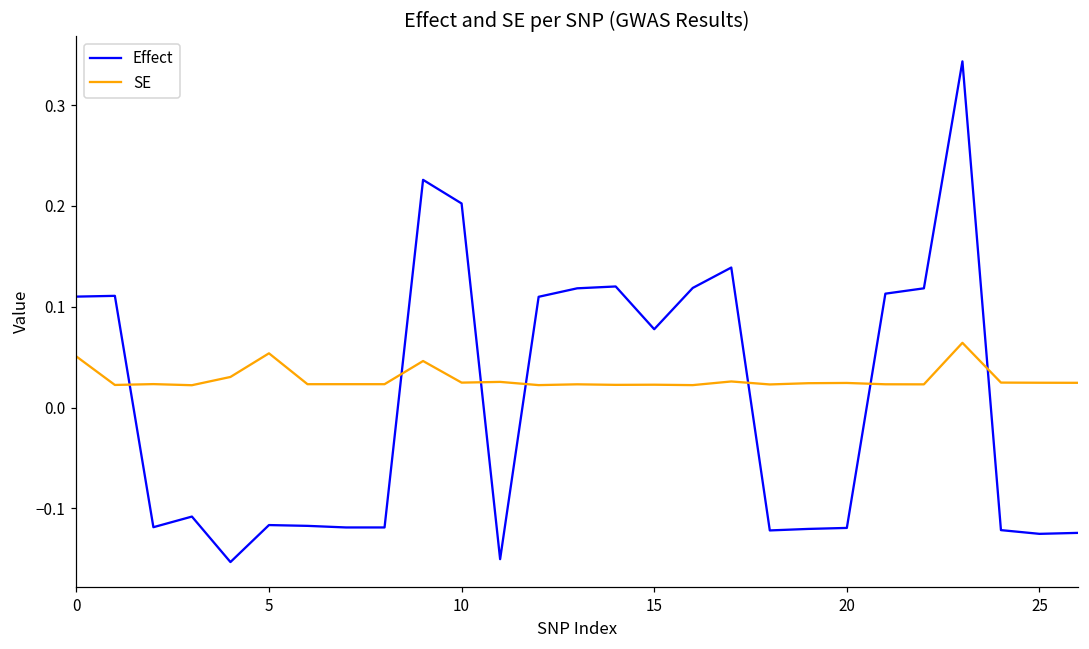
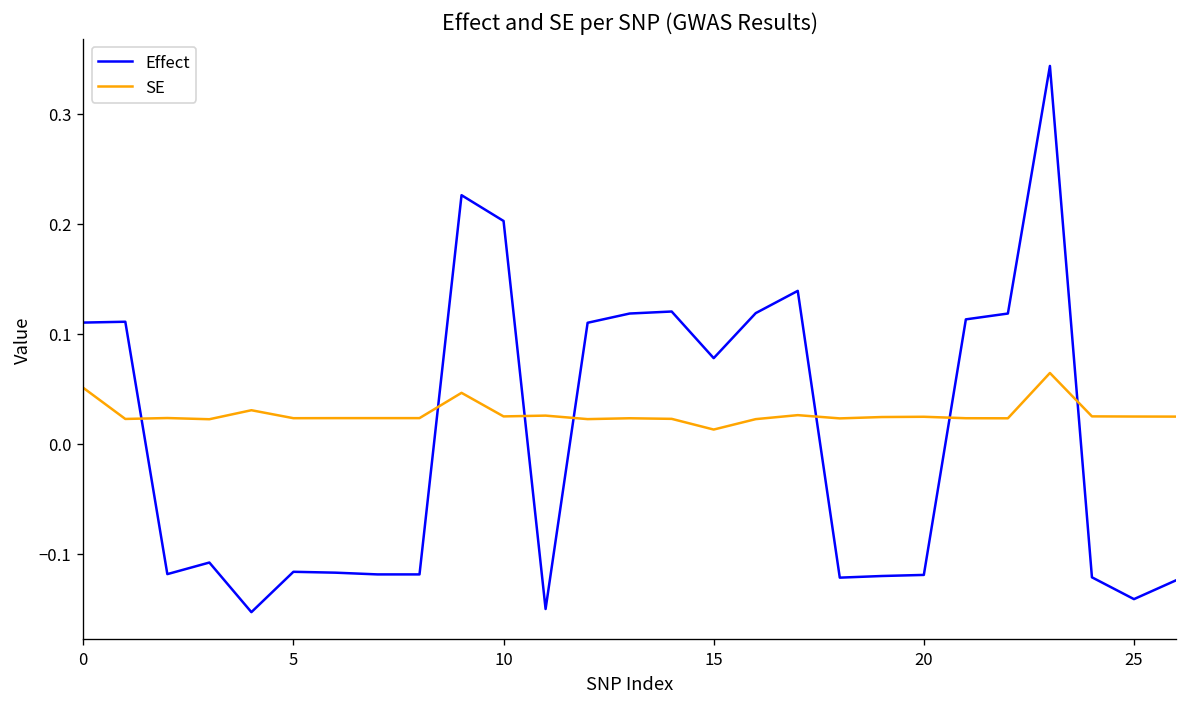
  {
    "Effect": {
      "0": 0.11,
      "5": -0.12,
      "10": 0.20,
      "15": 0.08,
-     "25": -0.13
+     "25": -0.14
    },
    "SE": {
      "0": 0.05,
-     "5": 0.05,
+     "5": 0.02,
      "10": 0.02,
-     "15": 0.02,
+     "15": 0.01,
      "25": 0.02
    }
  }
